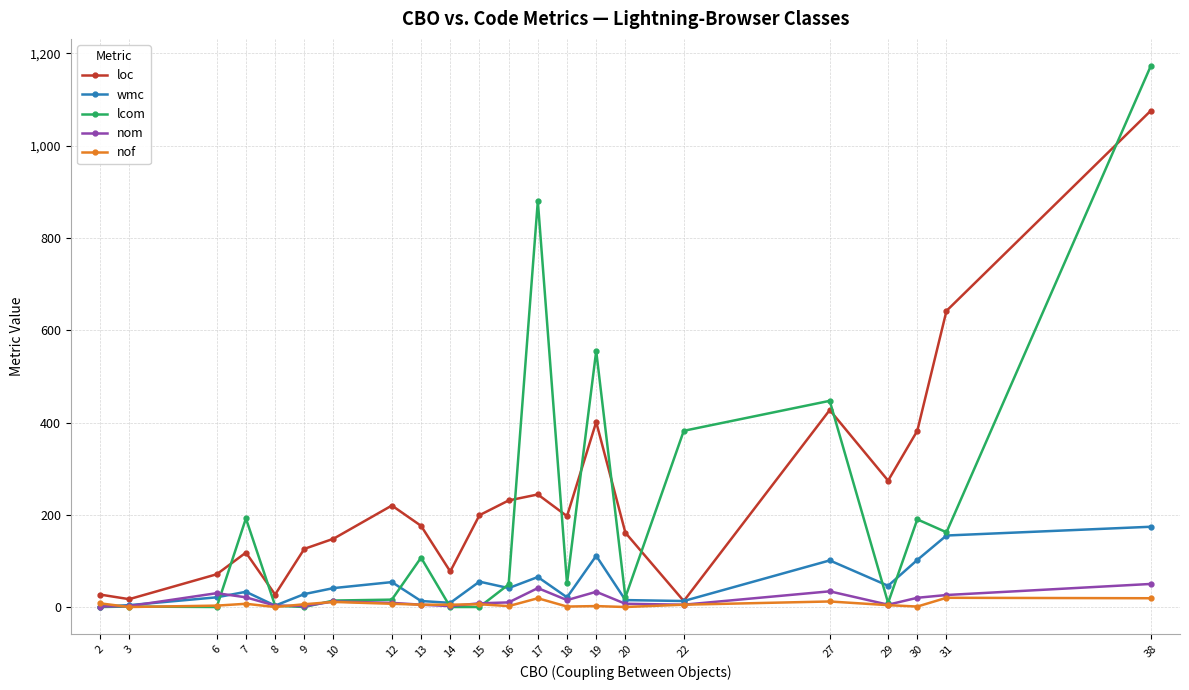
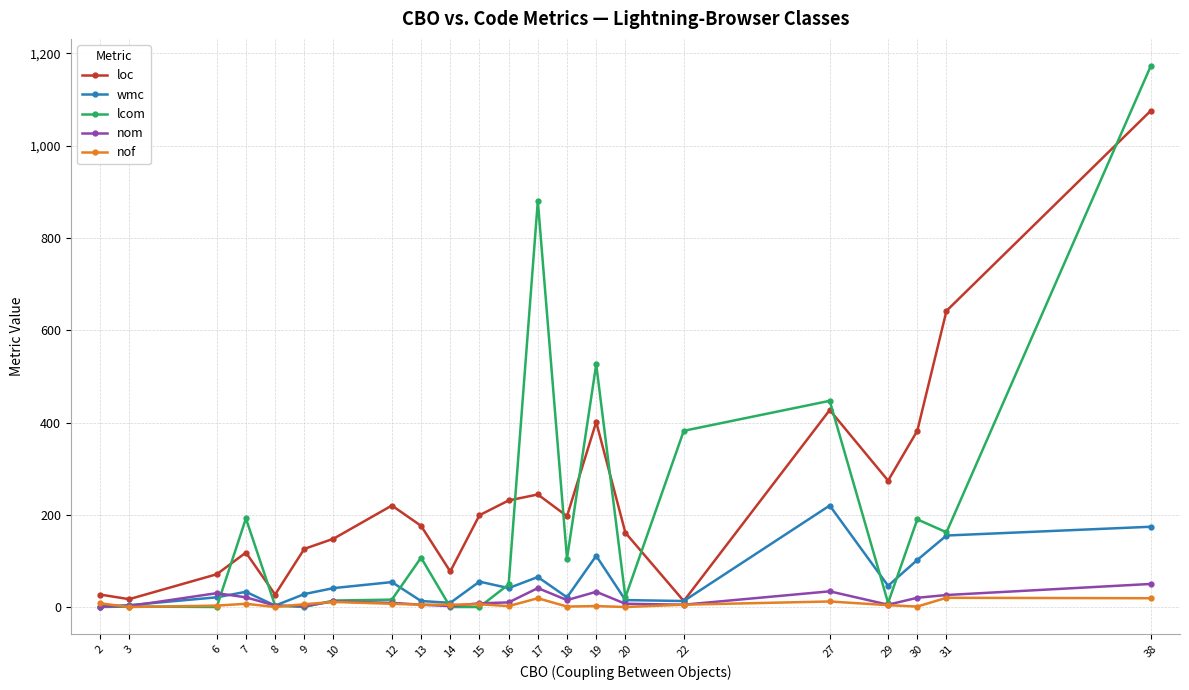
  {
    "loc": {
      "2": "30",
      "3": "20",
      "6": "70",
      "7": "120",
      "8": "30",
      "9": "130",
      "10": "150",
      "12": "220",
      "13": "180",
      "14": "80",
      "15": "200",
      "16": "230",
      "17": "240",
      "18": "200",
      "19": "400",
      "20": "160",
      "27": "430",
      "29": "270",
      "30": "380",
      "31": "640",
      "38": "1,080"
    },
    "wmc": {
      "6": "20",
      "7": "30",
      "9": "30",
      "10": "40",
      "12": "50",
      "13": "10",
      "15": "60",
      "16": "40",
      "17": "70",
      "18": "20",
      "19": "110",
      "20": "20",
-     "27": "100",
+     "27": "220",
      "29": "50",
      "30": "100",
      "31": "160",
      "38": "170"
    },
    "lcom": {
      "7": "190",
      "12": "20",
      "13": "110",
      "15": "0",
      "16": "50",
      "17": "880",
-     "18": "50",
-     "19": "560",
+     "18": "110",
+     "19": "530",
      "20": "20",
      "22": "380",
      "27": "450",
      "30": "190",
      "31": "160",
      "38": "1,170"
    },
    "nom": {
      "6": "30",
      "7": "20",
      "16": "10",
      "17": "40",
      "18": "20",
      "19": "30",
      "20": "10",
      "27": "30",
      "30": "20",
      "31": "30",
      "38": "50"
    },
    "nof": {
      "2": "10",
      "7": "10",
      "16": "0",
      "17": "20",
      "18": "0",
      "19": "0",
      "20": "0",
      "27": "10",
      "30": "0",
      "31": "20",
      "38": "20"
    }
  }
